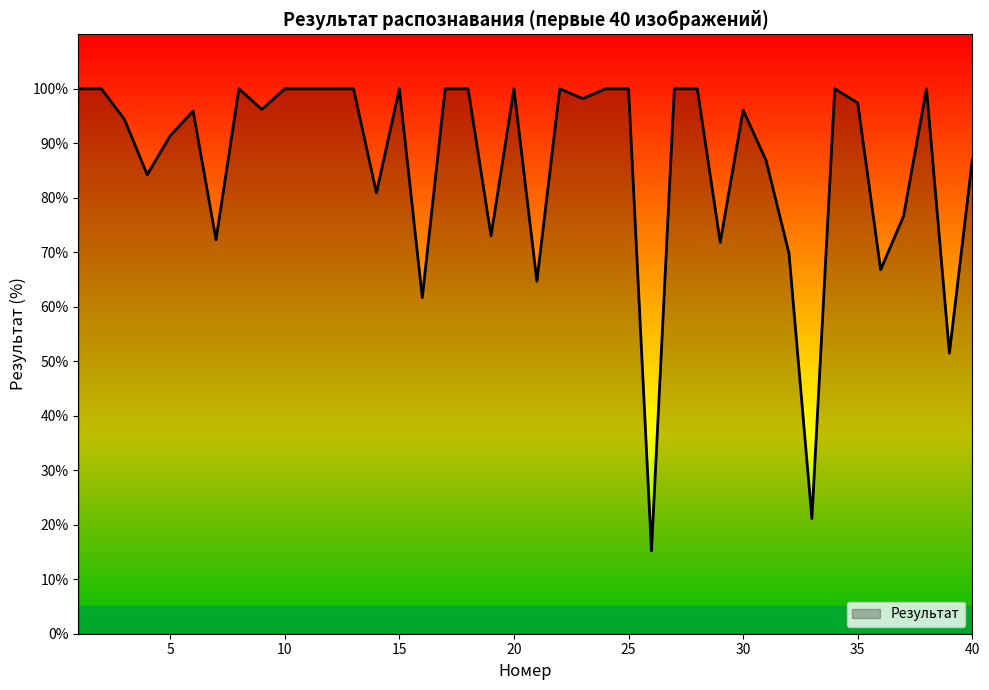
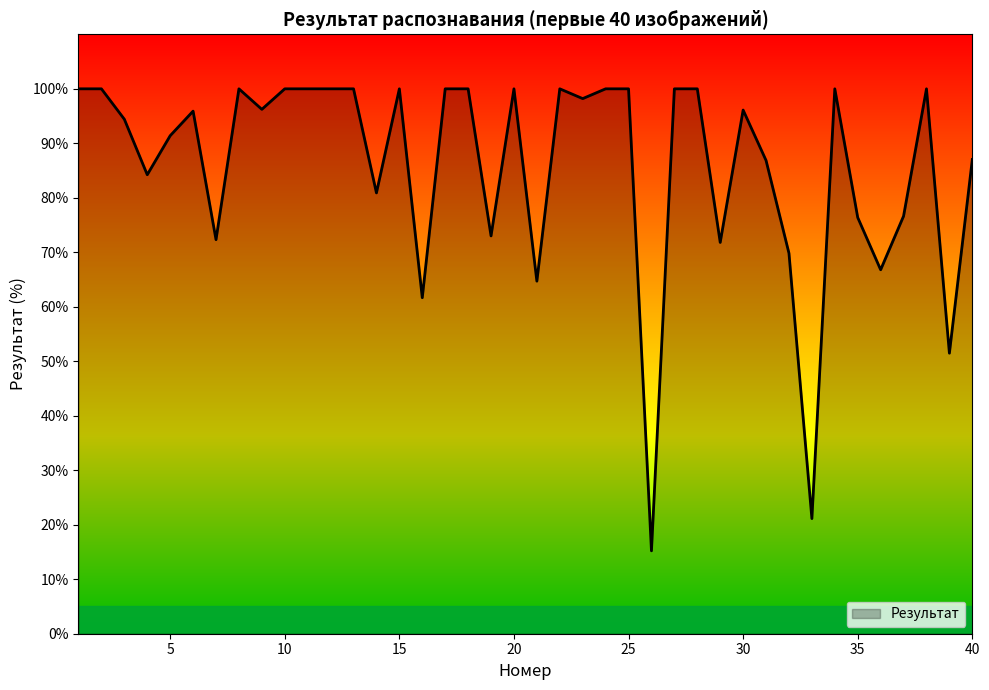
  {
    "5": "91%",
    "10": "100%",
    "15": "100%",
    "20": "100%",
    "25": "100%",
    "30": "96%",
-   "35": "97%",
+   "35": "76%",
    "40": "87%"
  }
